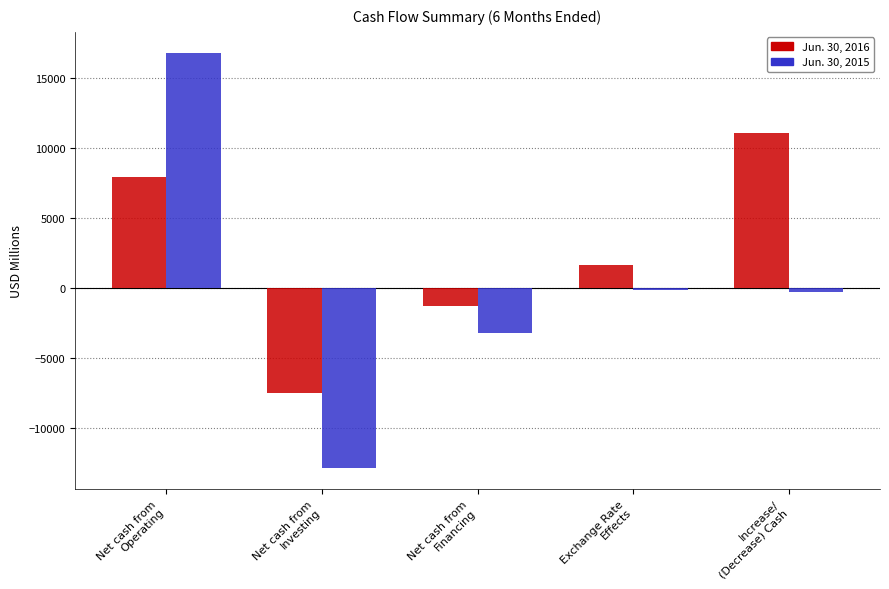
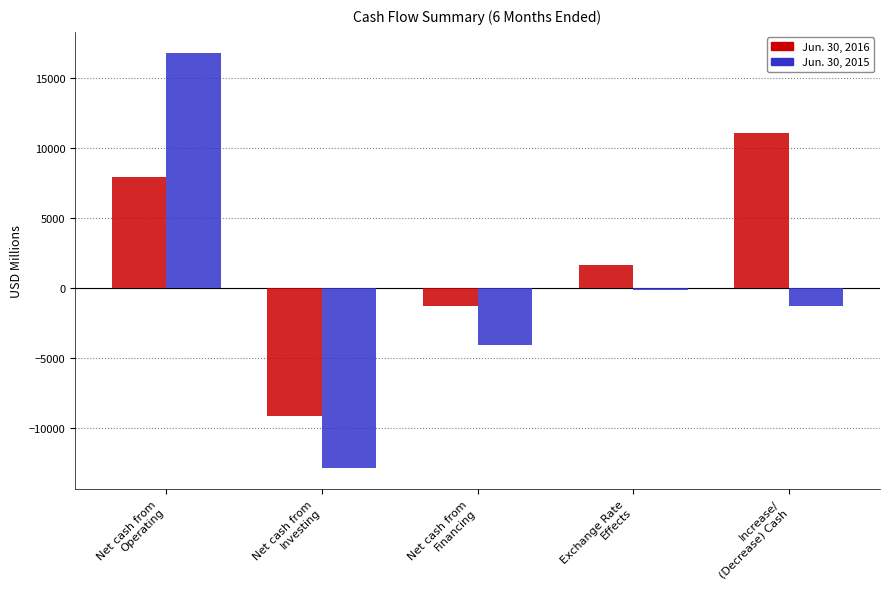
  {
    "Jun. 30, 2016": {
      "Net cash from Operating": 7900,
-     "Net cash from Investing": -7500,
+     "Net cash from Investing": -9100,
      "Net cash from Financing": -1300,
      "Exchange Rate Effects": 1700,
      "Increase/ (Decrease) Cash": 11100
    },
    "Jun. 30, 2015": {
      "Net cash from Operating": 16800,
      "Net cash from Investing": -12800,
-     "Net cash from Financing": -3200,
-     "Increase/ (Decrease) Cash": -300
+     "Net cash from Financing": -4000,
+     "Increase/ (Decrease) Cash": -1200
    }
  }
